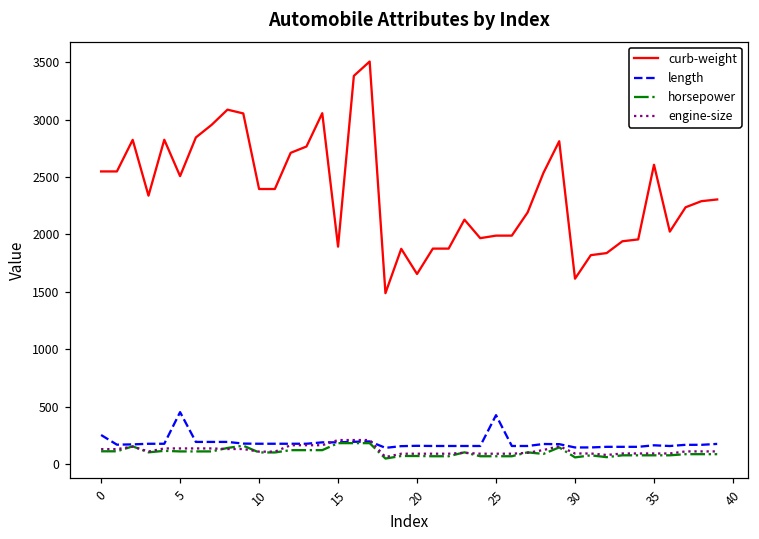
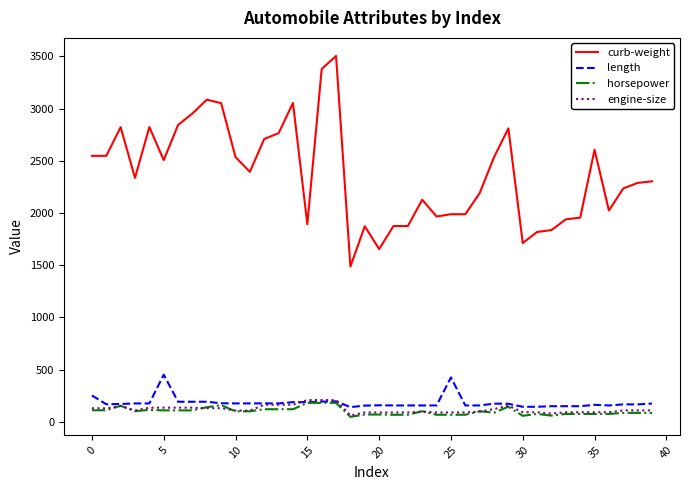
  {
    "curb-weight": {
      "0": 2550,
      "5": 2510,
-     "10": 2400,
+     "10": 2540,
      "15": 1890,
      "20": 1660,
      "25": 1990,
-     "30": 1610,
+     "30": 1710,
      "35": 2610
    },
    "length": {
      "0": 250,
      "5": 450,
      "10": 180,
      "20": 160,
      "25": 430,
      "30": 140,
      "35": 160
    },
    "horsepower": {
      "5": 110,
      "30": 60
    },
    "engine-size": {
      "5": 140,
      "30": 90
    }
  }
